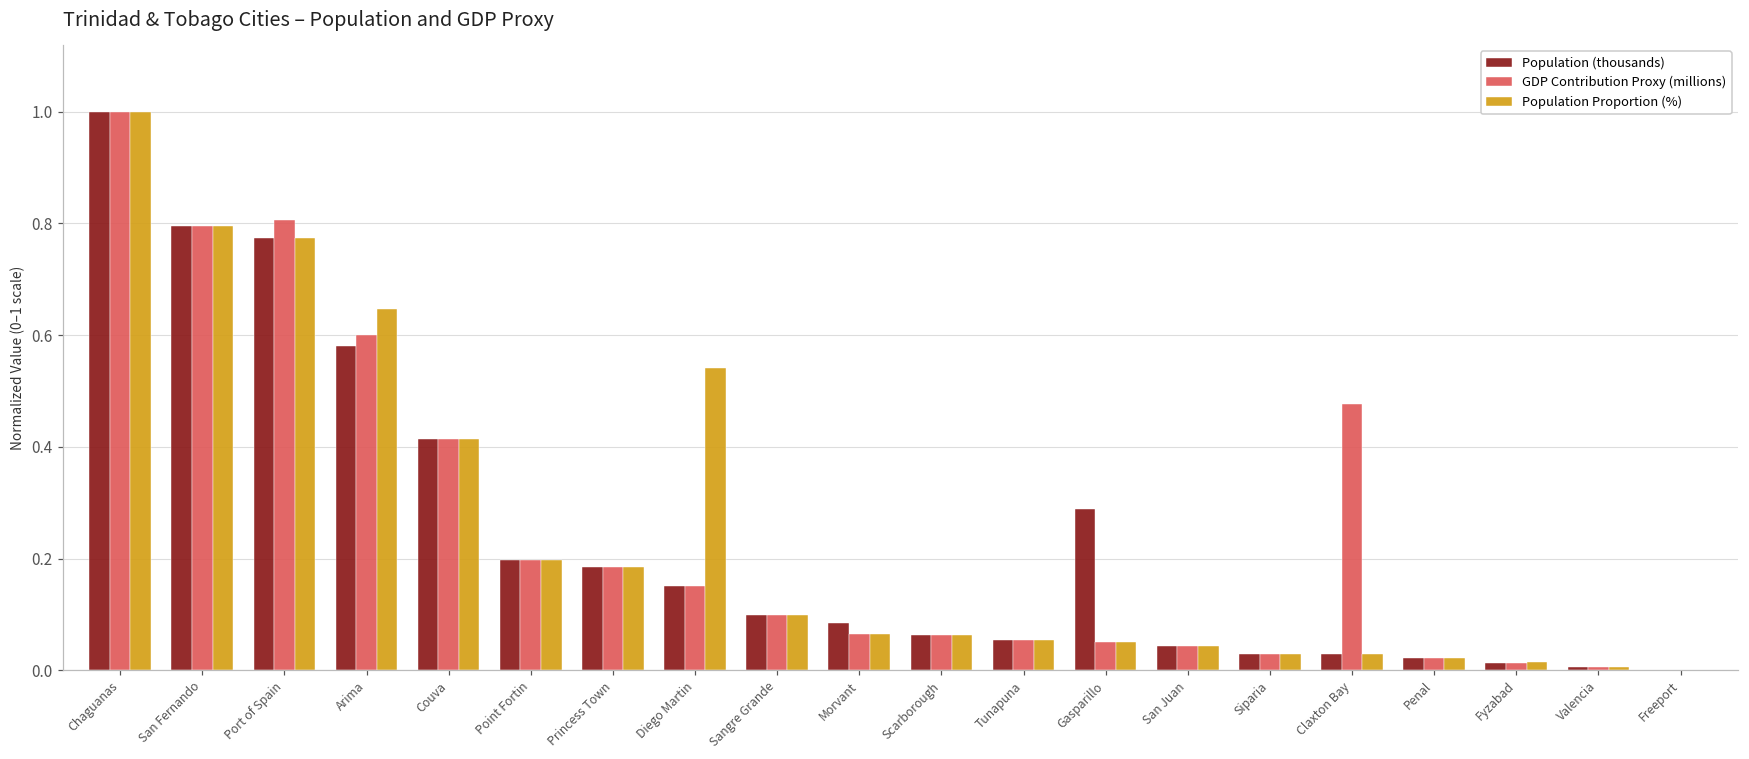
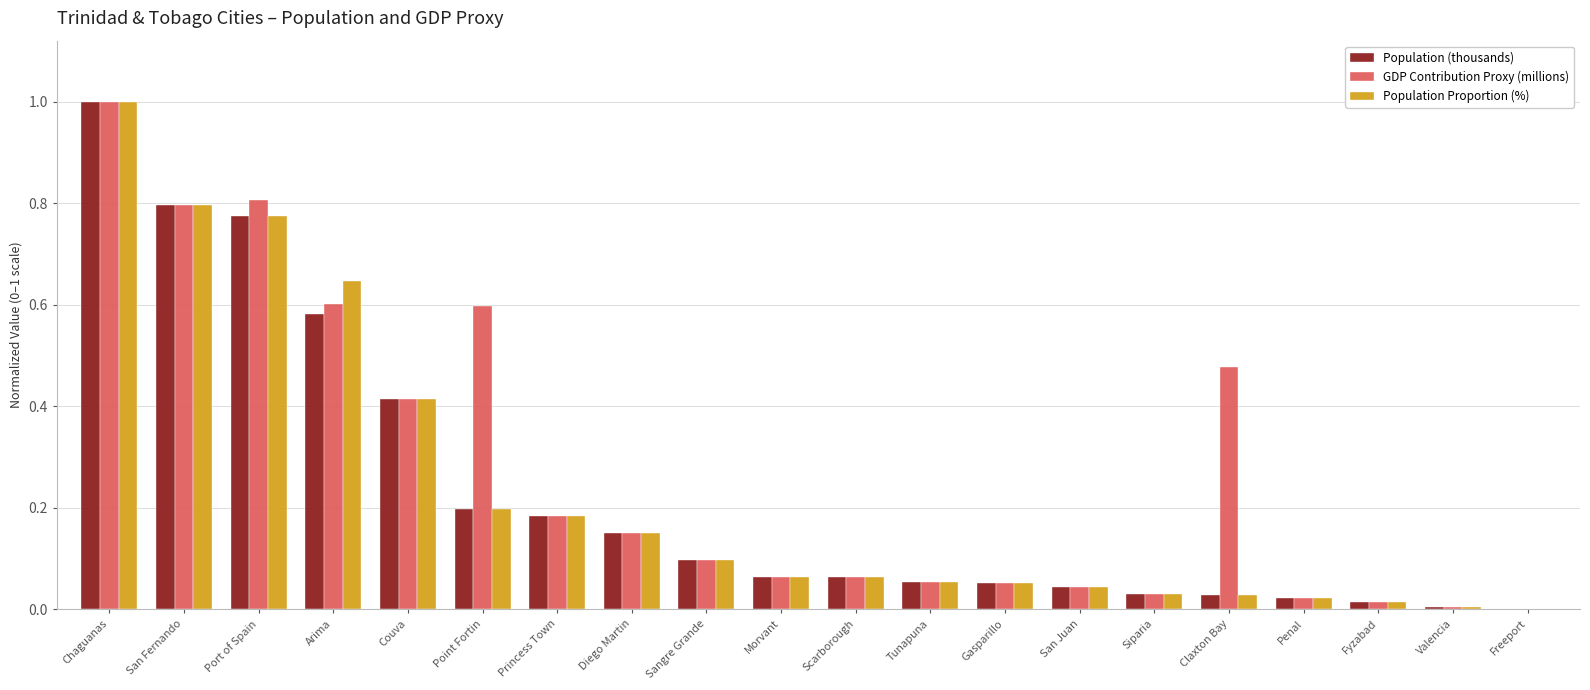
  {
    "Population (thousands)": {
      "Chaguanas": 1.00,
      "San Fernando": 0.80,
      "Port of Spain": 0.77,
      "Arima": 0.58,
      "Couva": 0.41,
      "Point Fortin": 0.20,
      "Princess Town": 0.18,
      "Diego Martin": 0.15,
      "Sangre Grande": 0.10,
-     "Morvant": 0.08,
+     "Morvant": 0.06,
      "Scarborough": 0.06,
      "Tunapuna": 0.05,
-     "Gasparillo": 0.29,
+     "Gasparillo": 0.05,
      "San Juan": 0.04,
      "Siparia": 0.03,
      "Claxton Bay": 0.03,
      "Penal": 0.02,
      "Fyzabad": 0.01,
      "Valencia": 0.01,
      "Freeport": 0.00
    },
    "GDP Contribution Proxy (millions)": {
      "Chaguanas": 1.00,
      "San Fernando": 0.80,
      "Port of Spain": 0.81,
      "Arima": 0.60,
      "Couva": 0.41,
-     "Point Fortin": 0.20,
+     "Point Fortin": 0.60,
      "Princess Town": 0.18,
      "Diego Martin": 0.15,
      "Sangre Grande": 0.10,
      "Morvant": 0.06,
      "Scarborough": 0.06,
      "Tunapuna": 0.05,
      "Gasparillo": 0.05,
      "San Juan": 0.04,
      "Siparia": 0.03,
      "Claxton Bay": 0.48,
      "Penal": 0.02,
      "Fyzabad": 0.01,
      "Valencia": 0.01,
      "Freeport": 0.00
    },
    "Population Proportion (%)": {
      "Chaguanas": 1.00,
      "San Fernando": 0.80,
      "Port of Spain": 0.77,
      "Arima": 0.65,
      "Couva": 0.41,
      "Point Fortin": 0.20,
      "Princess Town": 0.18,
-     "Diego Martin": 0.54,
+     "Diego Martin": 0.15,
      "Sangre Grande": 0.10,
      "Morvant": 0.06,
      "Scarborough": 0.06,
      "Tunapuna": 0.05,
      "Gasparillo": 0.05,
      "San Juan": 0.04,
      "Siparia": 0.03,
      "Claxton Bay": 0.03,
      "Penal": 0.02,
      "Fyzabad": 0.01,
      "Valencia": 0.01,
      "Freeport": 0.00
    }
  }
